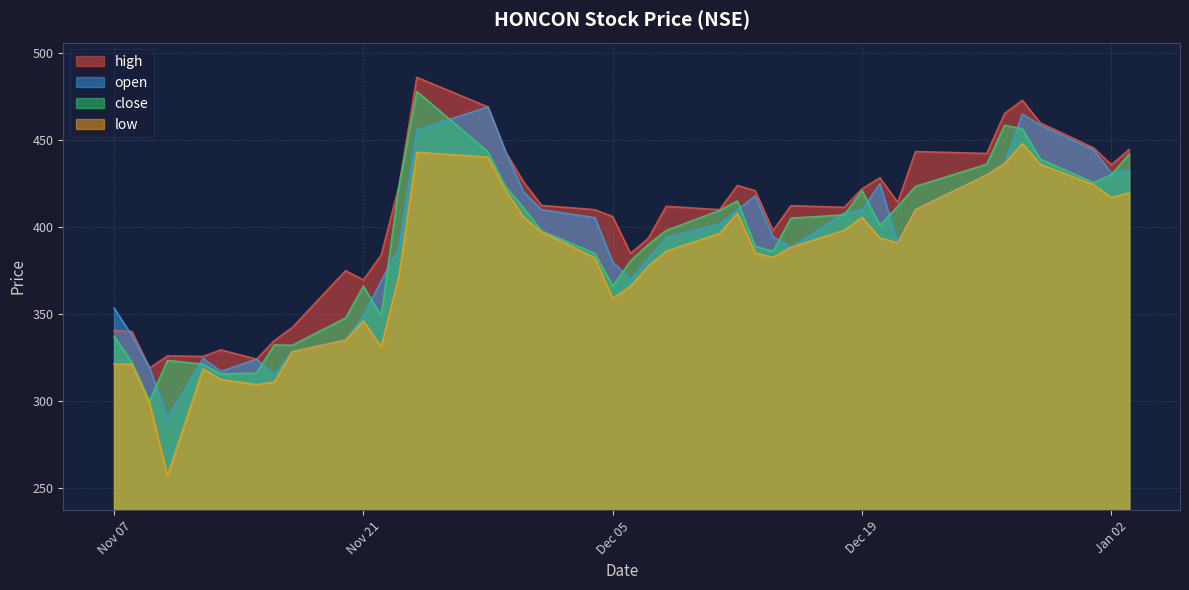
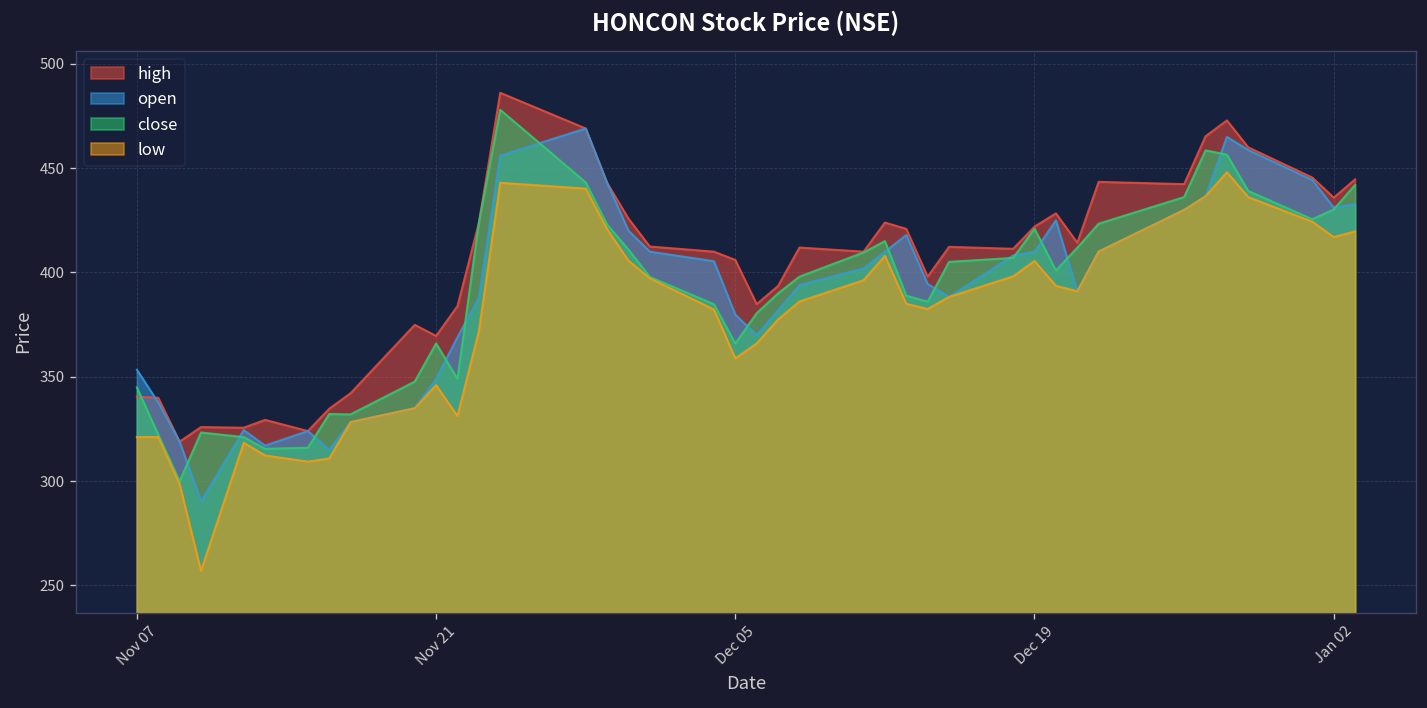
  {
    "high": {
      "Nov 07": 340,
      "Nov 21": 370,
      "Dec 05": 406,
      "Jan 02": 436
    },
    "open": {
      "Nov 07": 353,
      "Nov 21": 349,
      "Dec 05": 380,
      "Dec 19": 410
    },
    "close": {
-     "Nov 07": 337,
+     "Nov 07": 345,
      "Nov 21": 366,
      "Dec 05": 366
    },
    "low": {
      "Nov 07": 321,
      "Nov 21": 346,
      "Dec 05": 359,
      "Dec 19": 406,
      "Jan 02": 417
    }
  }
